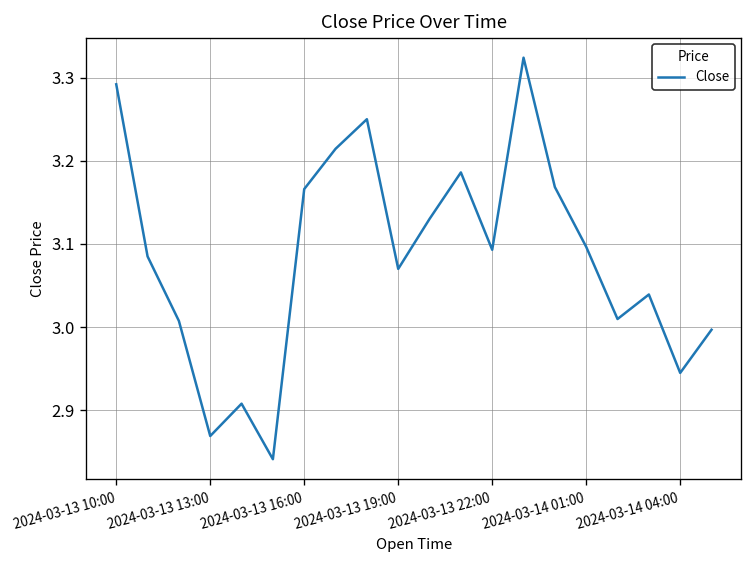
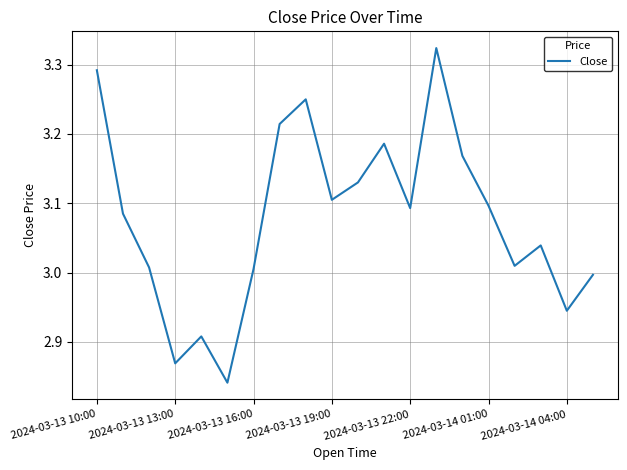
  {
    "2024-03-13 10:00": 3.29,
    "2024-03-13 13:00": 2.87,
-   "2024-03-13 16:00": 3.17,
-   "2024-03-13 19:00": 3.07,
+   "2024-03-13 16:00": 3.01,
+   "2024-03-13 19:00": 3.11,
    "2024-03-13 22:00": 3.09,
    "2024-03-14 01:00": 3.10,
    "2024-03-14 04:00": 2.94
  }
